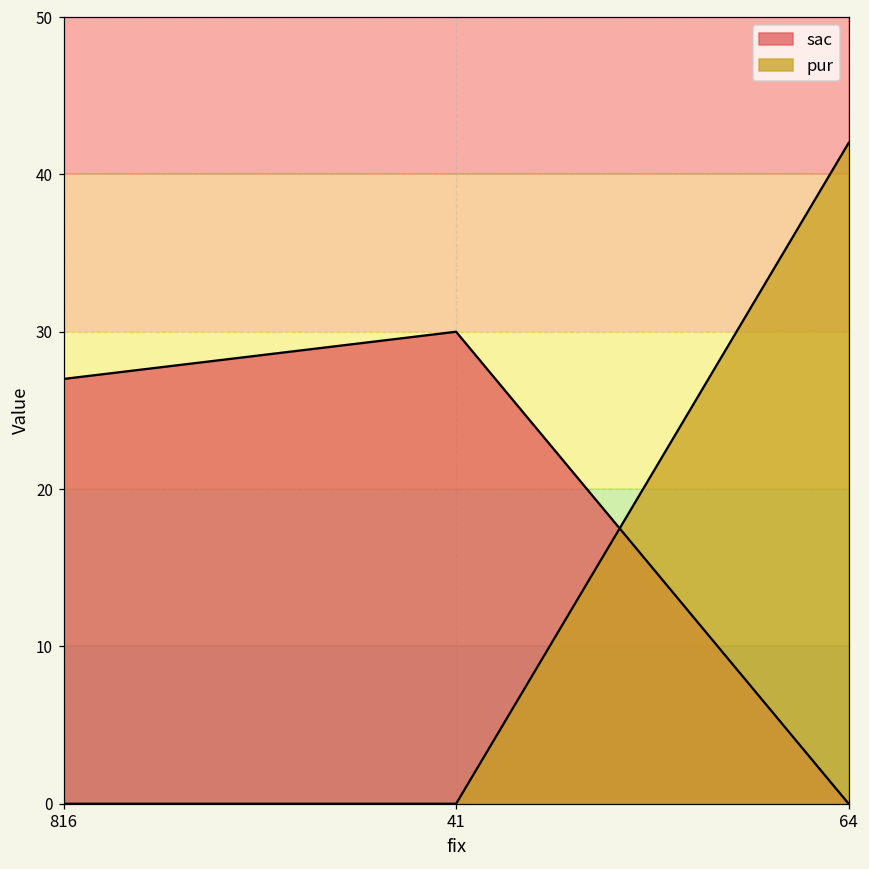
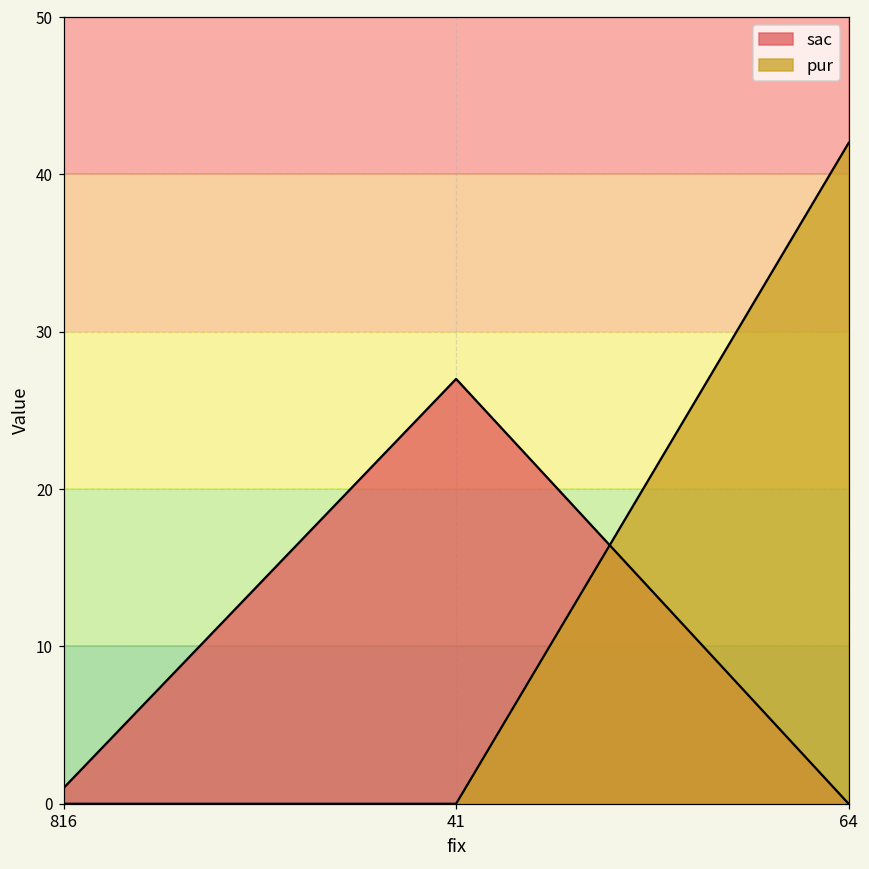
  {
    "sac": {
-     "816": 27,
-     "41": 30,
+     "816": 1,
+     "41": 27,
      "64": 0
    },
    "pur": {
      "816": 0,
      "41": 0,
      "64": 42
    }
  }
